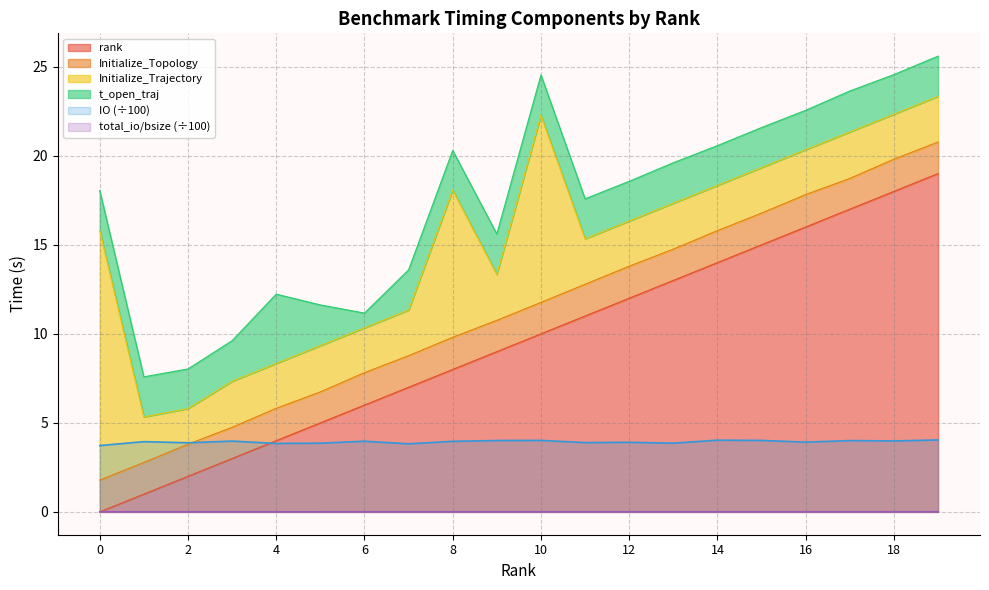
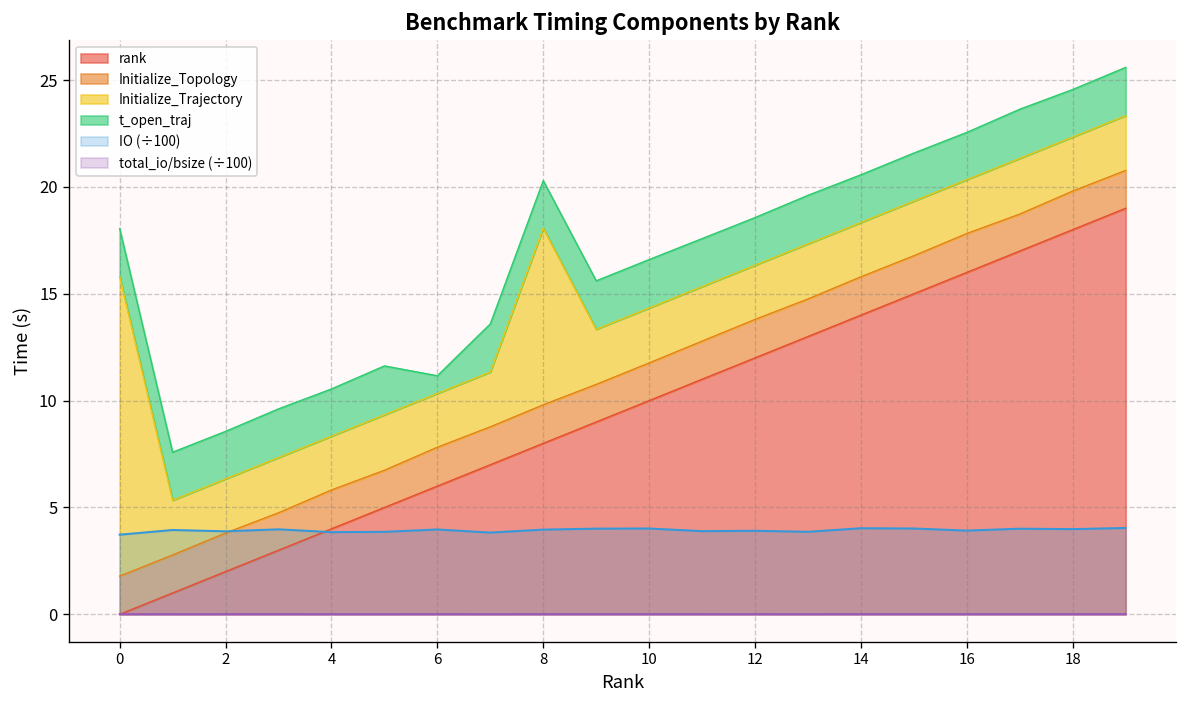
  {
    "Initialize_Trajectory": {
      "0": 14.0,
-     "2": 2.0,
+     "2": 2.5,
      "4": 2.5,
      "6": 2.5,
      "8": 8.3,
-     "10": 10.5,
+     "10": 2.6,
      "12": 2.5,
      "14": 2.5,
      "16": 2.5,
      "18": 2.5
    },
    "t_open_traj": {
      "0": 2.2,
      "2": 2.2,
-     "4": 3.9,
+     "4": 2.2,
      "6": 0.8,
      "8": 2.2,
      "10": 2.3,
      "12": 2.2,
      "14": 2.2,
      "16": 2.2,
      "18": 2.2
    }
  }
